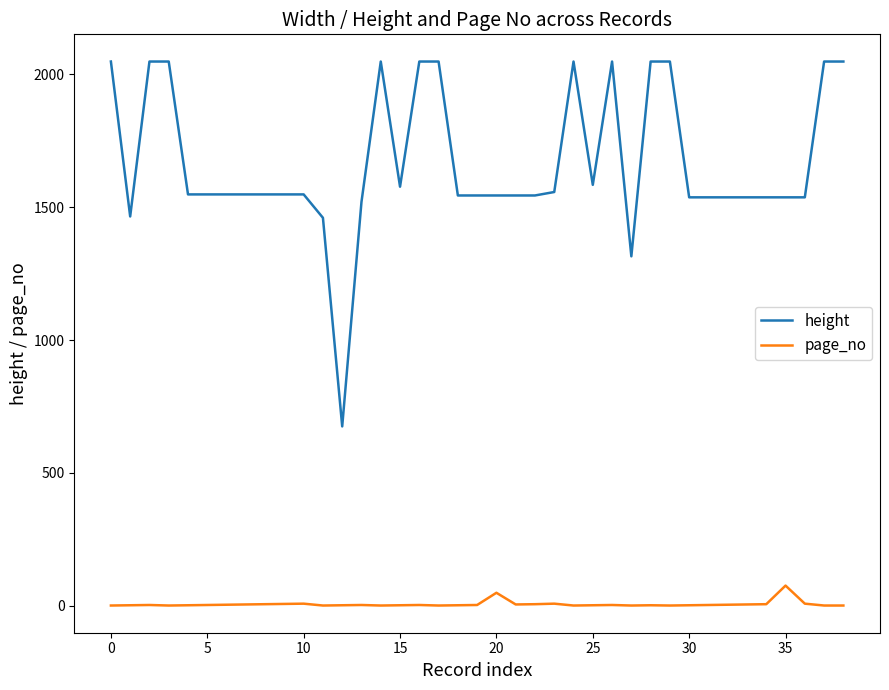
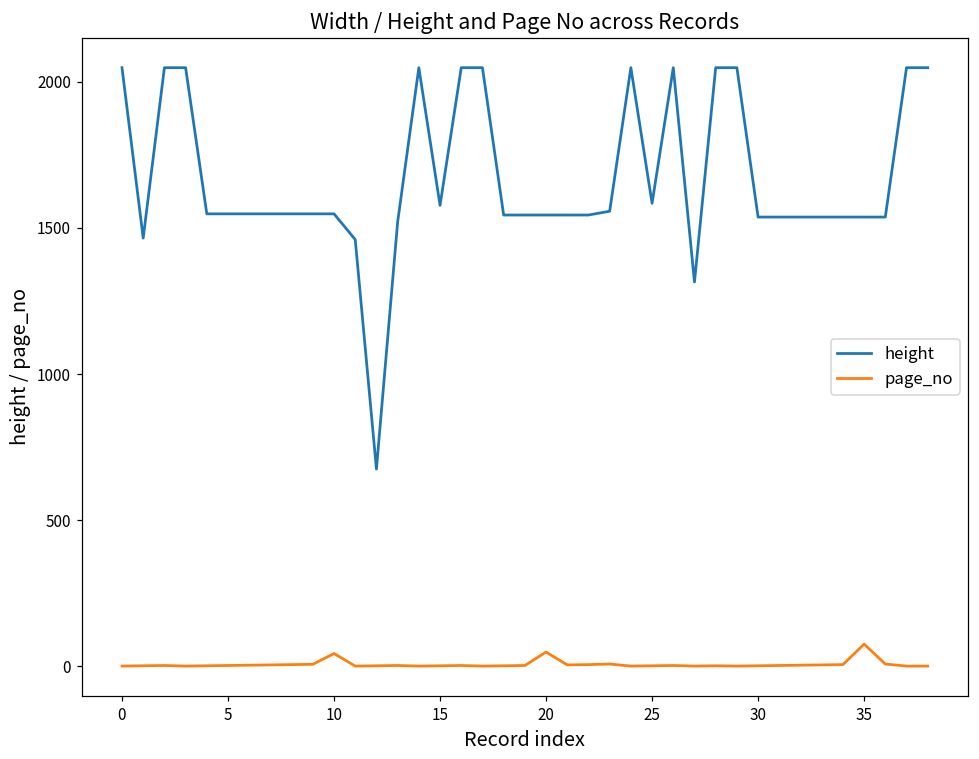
  {
    "height": {
      "0": 2050,
      "5": 1550,
      "10": 1550,
      "15": 1580,
      "20": 1540,
      "25": 1580,
      "30": 1540,
      "35": 1540
    },
    "page_no": {
      "0": 0,
      "5": 0,
-     "10": 10,
+     "10": 40,
      "15": 0,
      "20": 50,
      "25": 0,
      "30": 0,
      "35": 80
    }
  }
